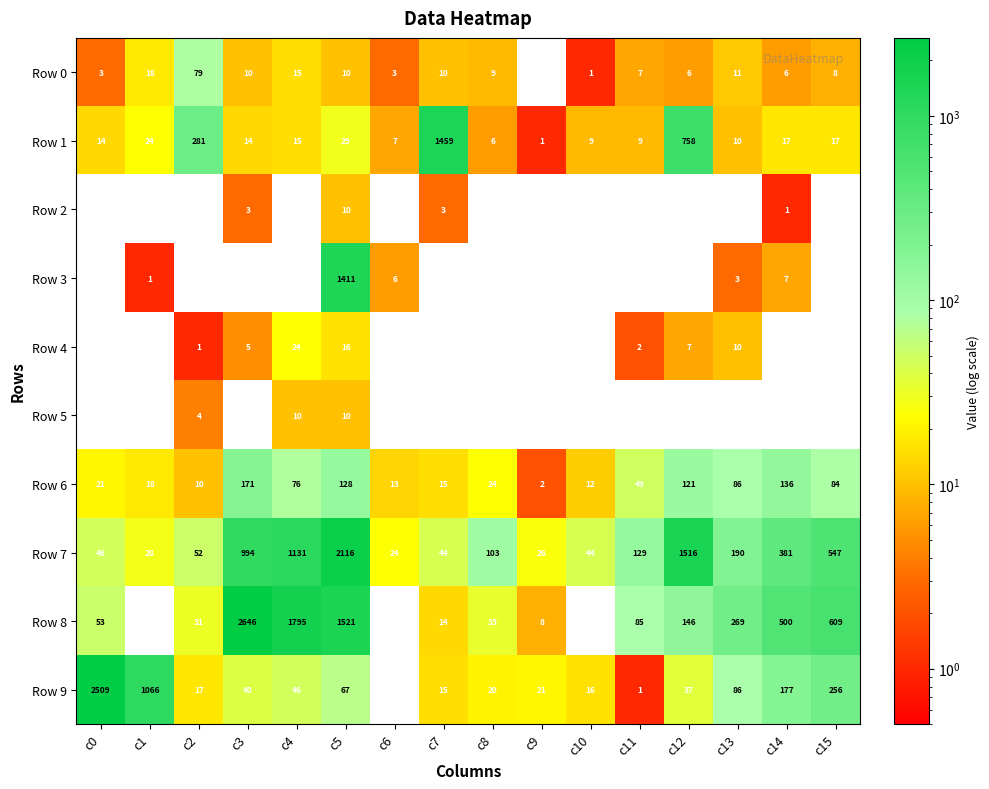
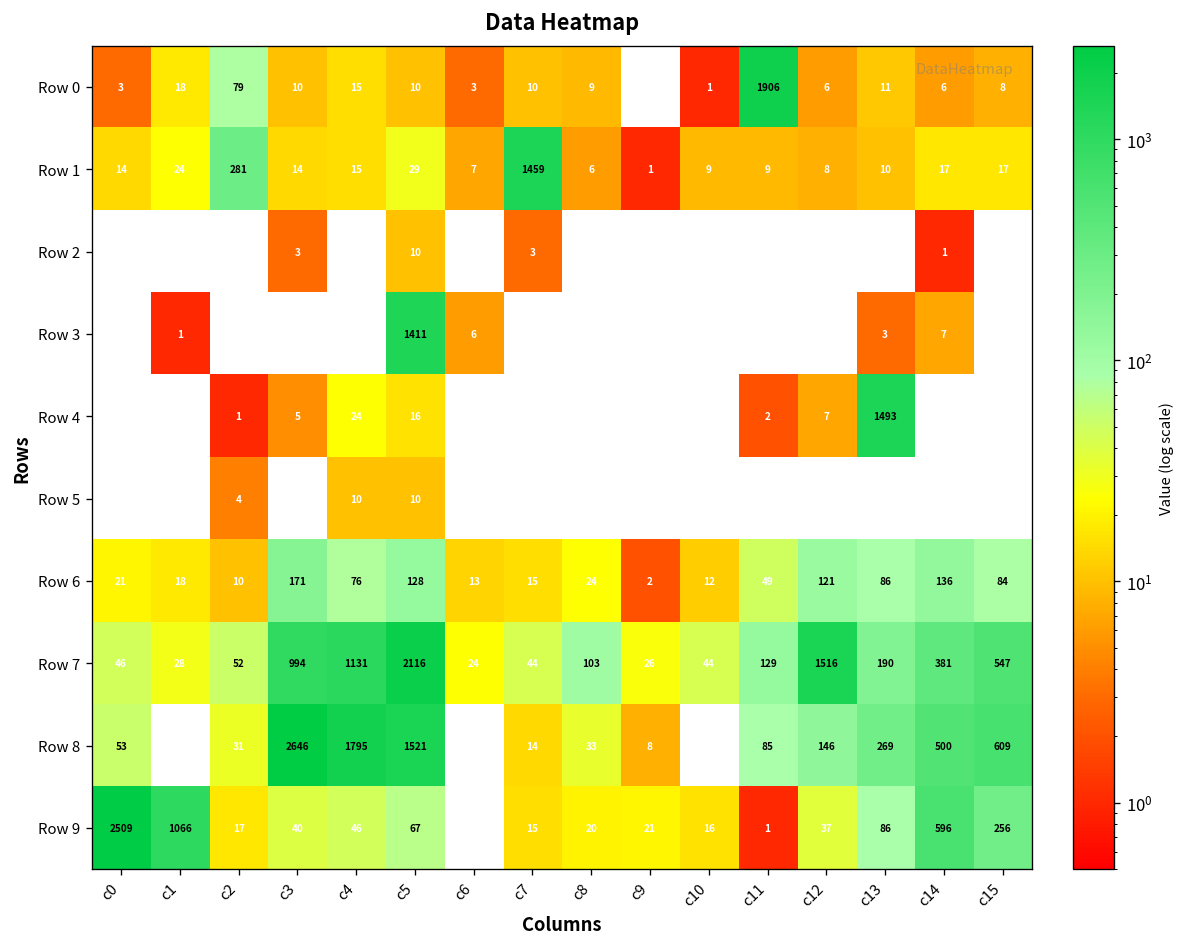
  {
    "Row 0": {
      "c0": 3,
      "c1": 18,
      "c2": 79,
      "c3": 10,
      "c4": 15,
      "c5": 10,
      "c6": 3,
      "c7": 10,
      "c8": 9,
      "c10": 1,
-     "c11": 7,
+     "c11": 1906,
      "c12": 6,
      "c13": 11,
      "c15": 8
    },
    "Row 1": {
      "c0": 14,
      "c1": 24,
      "c2": 281,
      "c3": 14,
      "c4": 15,
      "c5": 29,
      "c6": 7,
      "c7": 1459,
      "c8": 6,
      "c9": 1,
      "c10": 9,
      "c11": 9,
-     "c12": 758,
+     "c12": 8,
      "c13": 10,
      "c14": 17,
      "c15": 17
    },
    "Row 2": {
      "c3": 3,
      "c5": 10,
      "c7": 3,
      "c14": 1
    },
    "Row 3": {
      "c1": 1,
      "c5": 1411,
      "c6": 6,
      "c13": 3,
      "c14": 7
    },
    "Row 4": {
      "c2": 1,
      "c3": 5,
      "c4": 24,
      "c5": 16,
      "c11": 2,
      "c12": 7,
-     "c13": 10
+     "c13": 1493
    },
    "Row 5": {
      "c2": 4,
      "c4": 10,
      "c5": 10
    },
    "Row 6": {
      "c0": 21,
      "c1": 18,
      "c2": 10,
      "c3": 171,
      "c4": 76,
      "c5": 128,
      "c6": 13,
      "c7": 15,
      "c8": 24,
      "c9": 2,
      "c10": 12,
      "c11": 49,
      "c12": 121,
      "c13": 86,
      "c14": 136,
      "c15": 84
    },
    "Row 7": {
      "c0": 46,
      "c1": 28,
      "c2": 52,
      "c3": 994,
      "c4": 1131,
      "c5": 2116,
      "c6": 24,
      "c7": 44,
      "c8": 103,
      "c9": 26,
      "c10": 44,
      "c11": 129,
      "c12": 1516,
      "c13": 190,
      "c14": 381,
      "c15": 547
    },
    "Row 8": {
      "c0": 53,
      "c2": 31,
      "c3": 2646,
      "c4": 1795,
      "c5": 1521,
      "c7": 14,
      "c8": 33,
      "c9": 8,
      "c11": 85,
      "c12": 146,
      "c13": 269,
      "c14": 500,
      "c15": 609
    },
    "Row 9": {
      "c0": 2509,
      "c1": 1066,
      "c2": 17,
      "c3": 40,
      "c4": 46,
      "c5": 67,
      "c7": 15,
      "c8": 20,
      "c9": 21,
      "c10": 16,
      "c11": 1,
      "c12": 37,
      "c13": 86,
-     "c14": 177,
+     "c14": 596,
      "c15": 256
    }
  }
